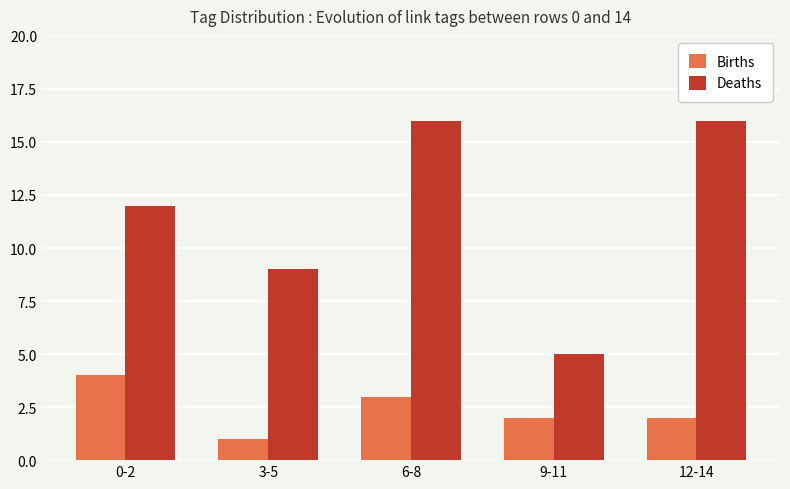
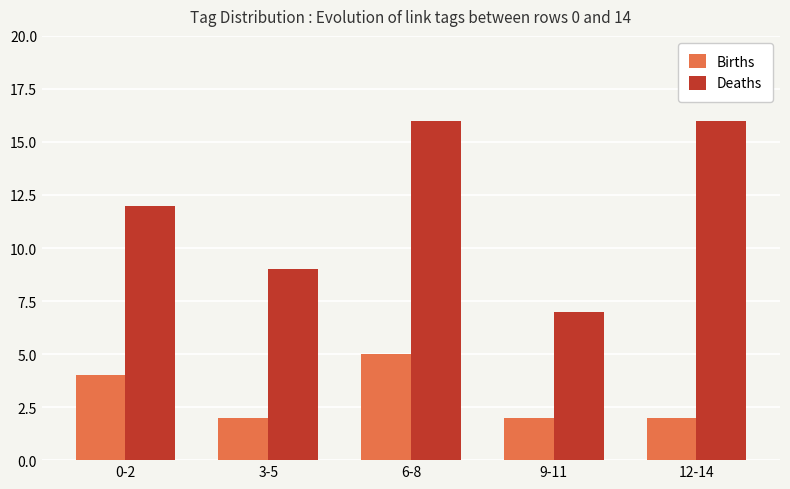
  {
    "Births": {
      "0-2": 4,
-     "3-5": 1,
-     "6-8": 3,
+     "3-5": 2,
+     "6-8": 5,
      "9-11": 2,
      "12-14": 2
    },
    "Deaths": {
      "0-2": 12,
      "3-5": 9,
      "6-8": 16,
-     "9-11": 5,
+     "9-11": 7,
      "12-14": 16
    }
  }
